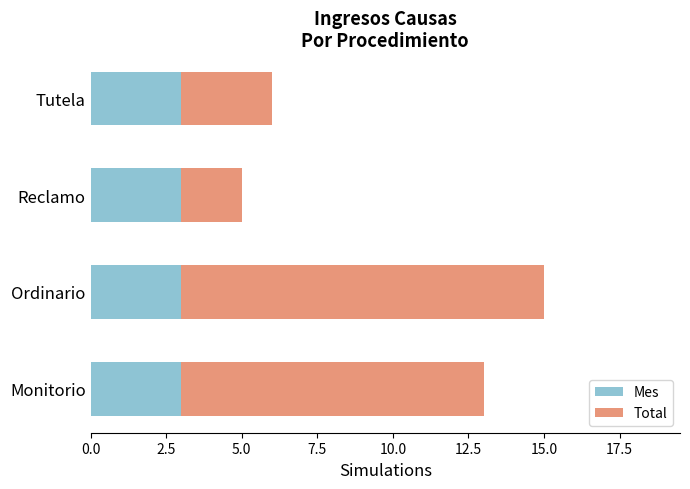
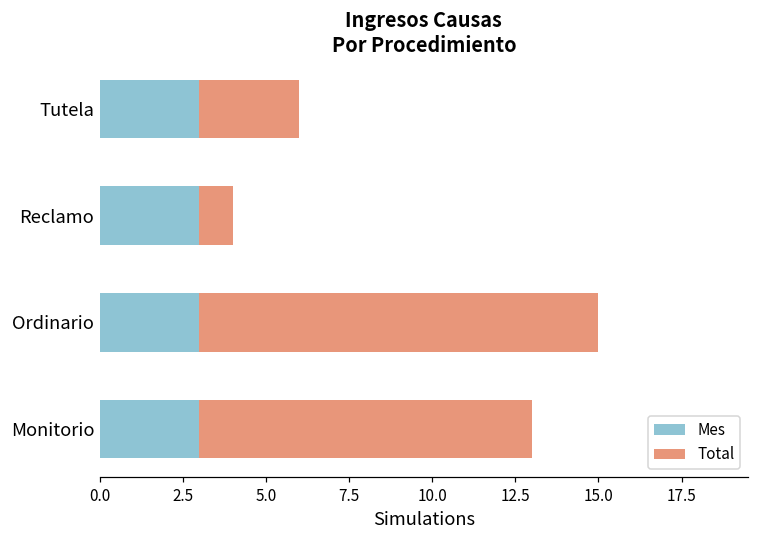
  {
    "Mes": {
      "Tutela": 3,
      "Reclamo": 3,
      "Ordinario": 3,
      "Monitorio": 3
    },
    "Total": {
      "Tutela": 3,
-     "Reclamo": 2,
+     "Reclamo": 1,
      "Ordinario": 12,
      "Monitorio": 10
    }
  }
